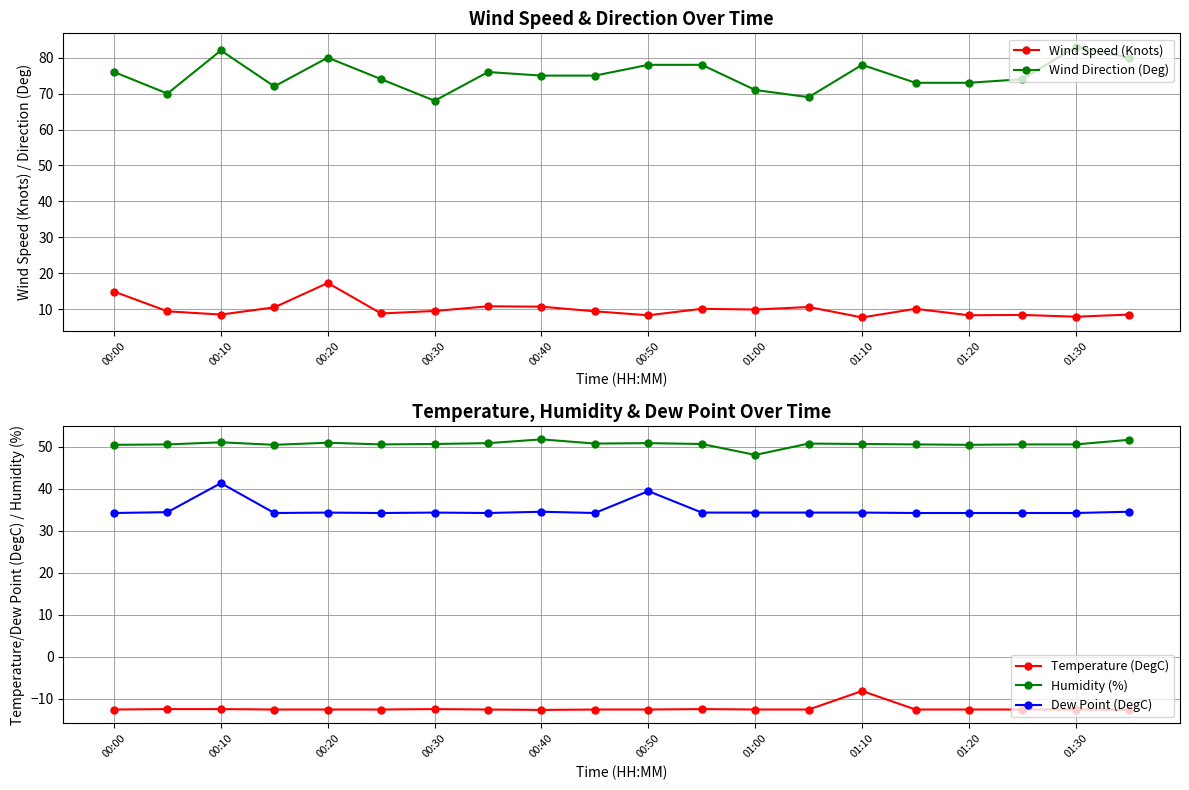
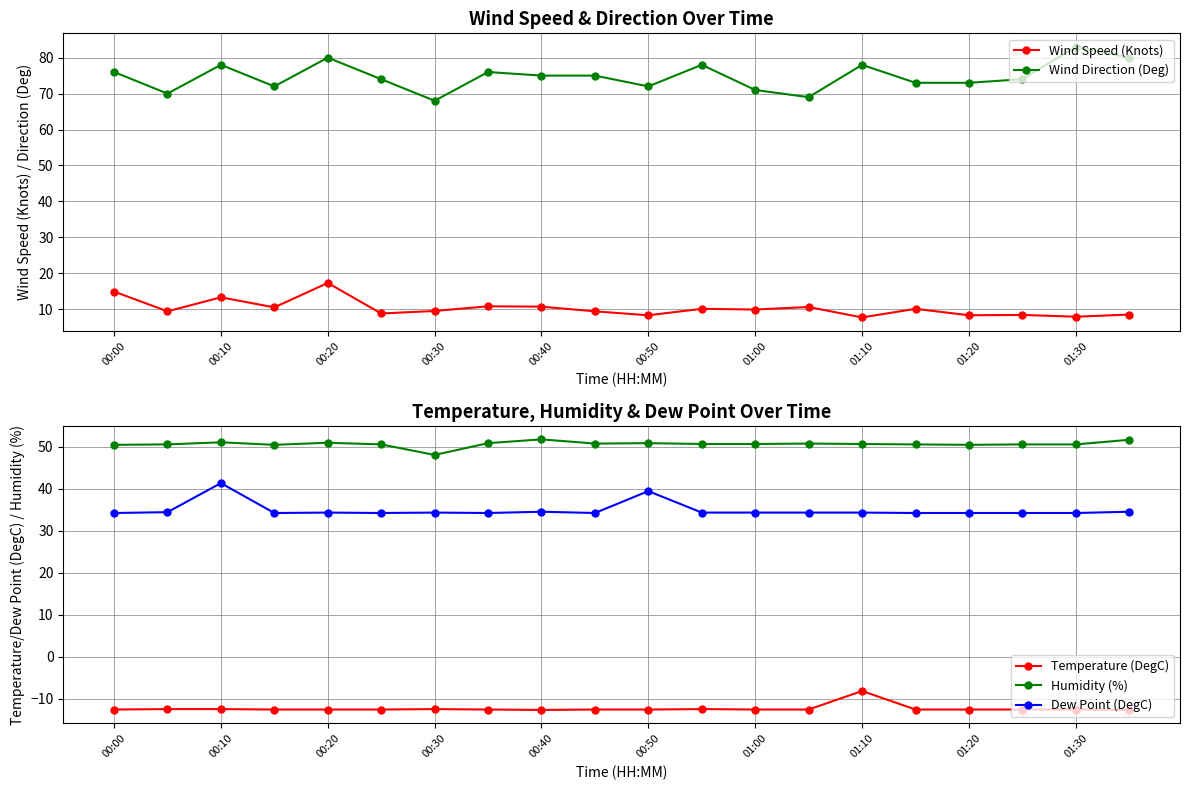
  {
    "Wind Speed & Direction Over Time": {
      "Wind Speed (Knots)": {
        "00:00": 15,
-       "00:10": 9,
+       "00:10": 13,
        "00:20": 17,
        "00:30": 10,
        "00:40": 11,
        "00:50": 8,
        "01:00": 10,
        "01:10": 8,
        "01:20": 8,
        "01:30": 8
      },
      "Wind Direction (Deg)": {
        "00:00": 76,
-       "00:10": 82,
+       "00:10": 78,
        "00:20": 80,
        "00:30": 68,
        "00:40": 75,
-       "00:50": 78,
+       "00:50": 72,
        "01:00": 71,
        "01:10": 78,
        "01:20": 73
      }
    },
    "Temperature, Humidity & Dew Point Over Time": {
      "Temperature (DegC)": {
        "00:00": -13,
        "00:10": -12,
        "00:20": -13,
        "00:30": -12,
        "00:40": -13,
        "00:50": -13,
        "01:00": -13,
        "01:10": -8,
        "01:20": -13
      },
      "Humidity (%)": {
        "00:00": 50,
        "00:10": 51,
        "00:20": 51,
-       "00:30": 51,
+       "00:30": 48,
        "00:40": 52,
        "00:50": 51,
-       "01:00": 48,
+       "01:00": 51,
        "01:10": 51,
        "01:20": 50,
        "01:30": 51
      },
      "Dew Point (DegC)": {
        "00:00": 34,
        "00:10": 41,
        "00:20": 34,
        "00:30": 34,
        "00:40": 35,
        "00:50": 39,
        "01:00": 34,
        "01:10": 34,
        "01:20": 34,
        "01:30": 34
      }
    }
  }
